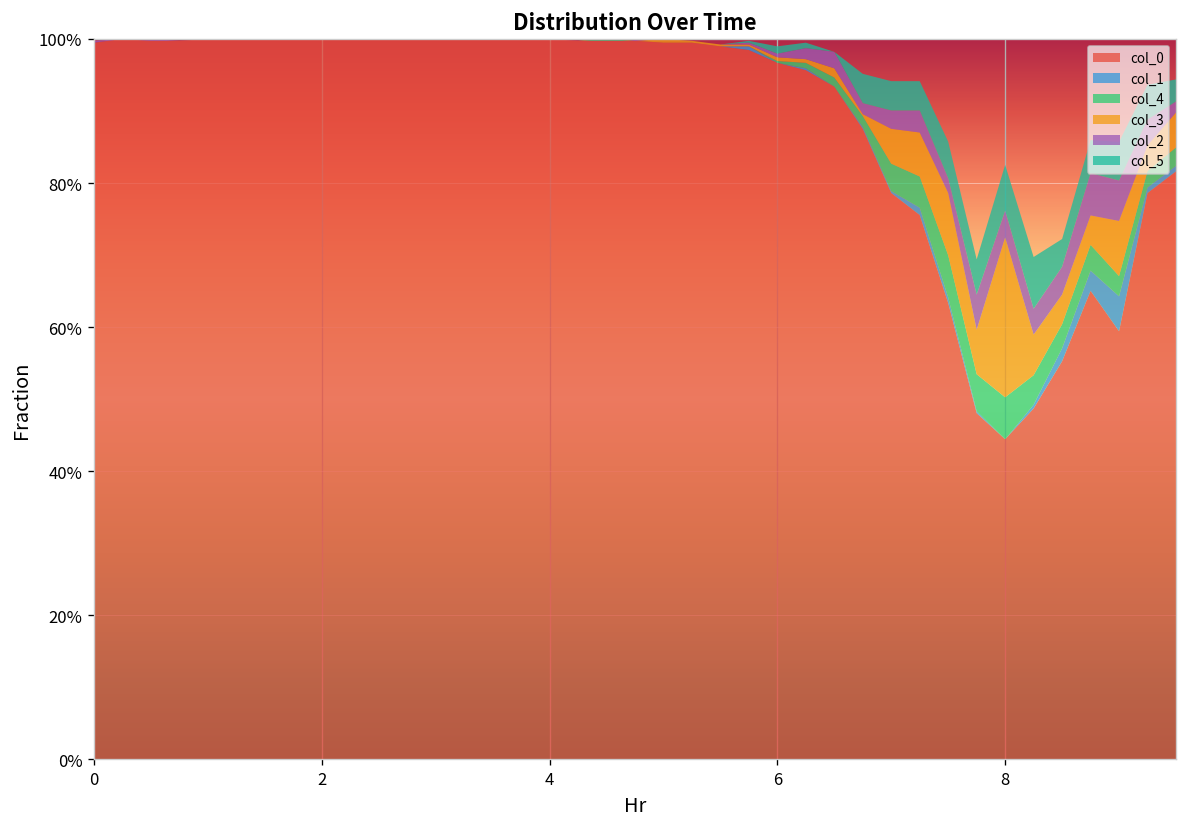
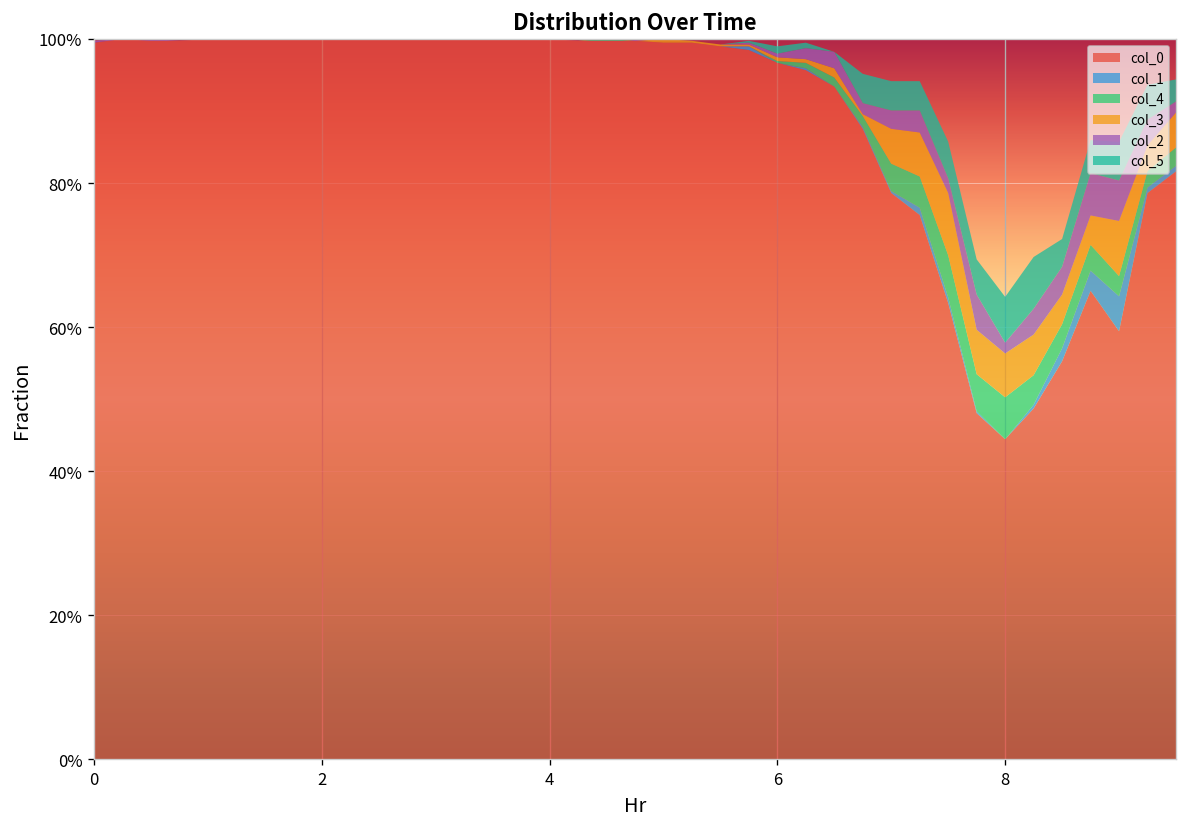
  {
    "col_3": {
      "6": "1%",
-     "8": "22%"
+     "8": "6%"
    },
    "col_2": {
      "6": "1%",
-     "8": "4%"
+     "8": "2%"
    }
  }
